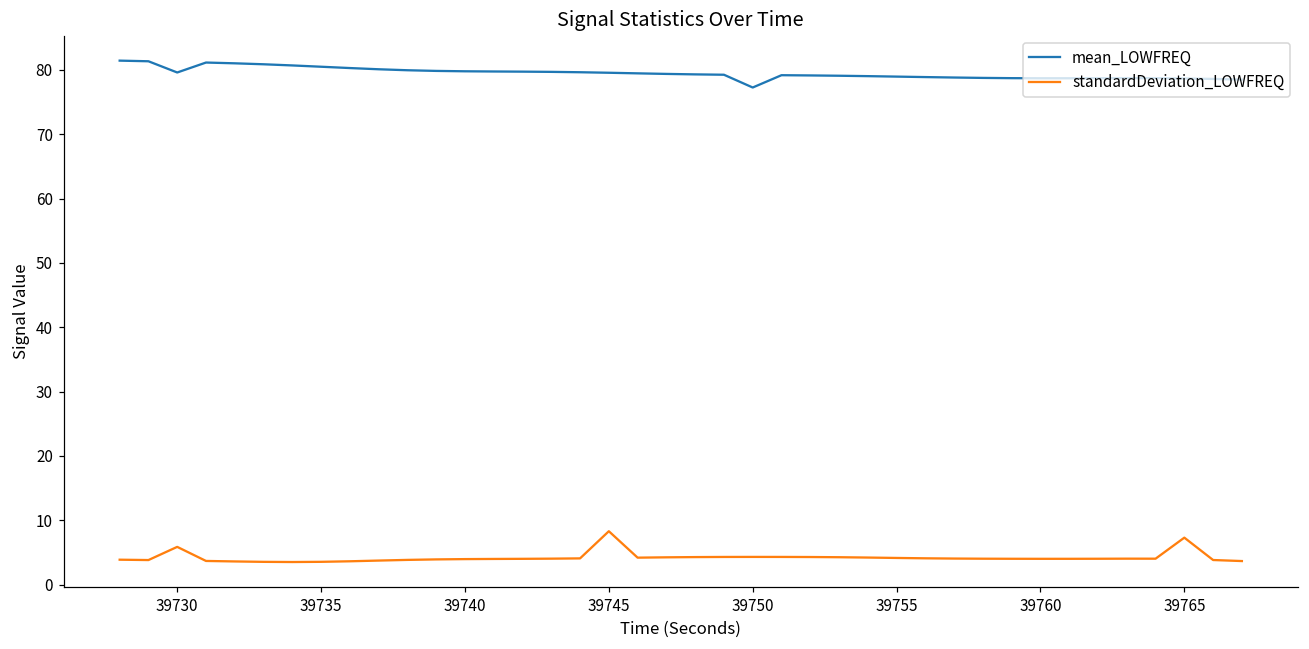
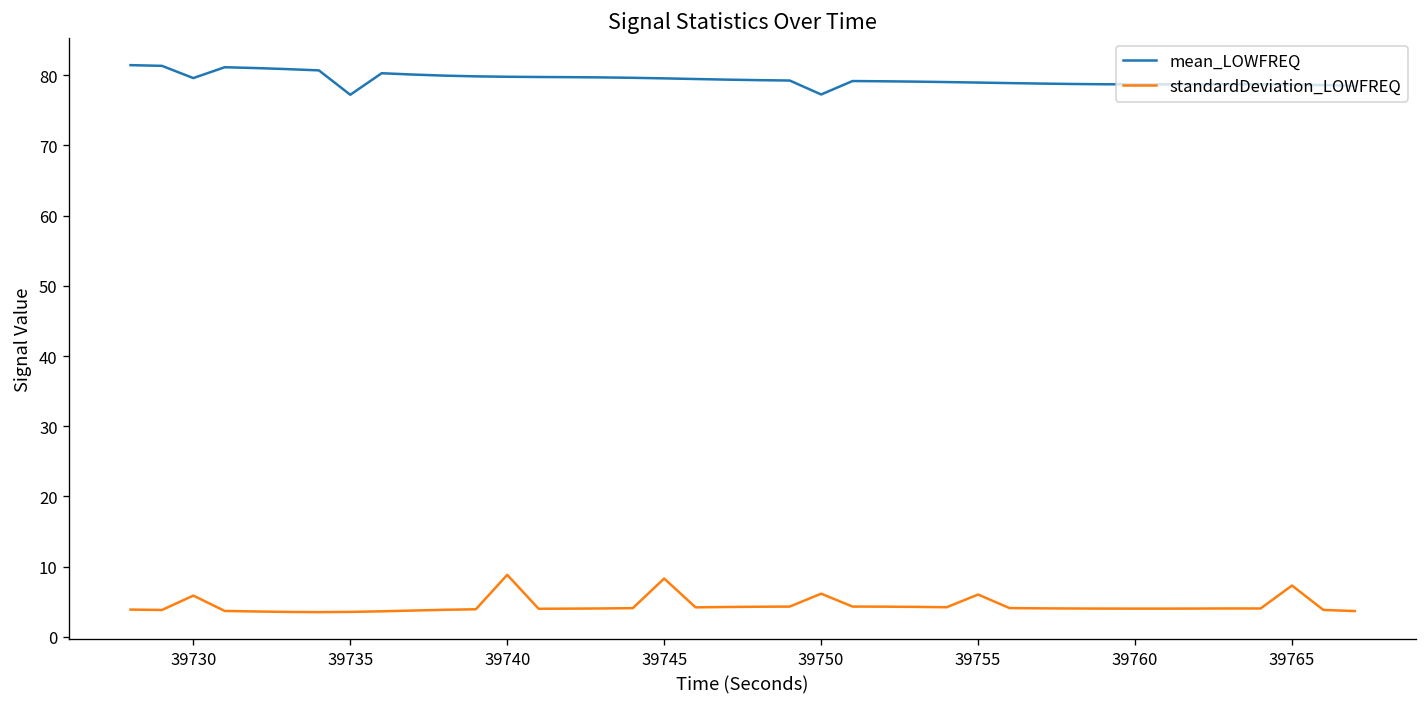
  {
    "mean_LOWFREQ": {
      "39730": 80,
-     "39735": 80,
+     "39735": 77,
      "39740": 80,
      "39745": 80,
      "39750": 77,
      "39755": 79
    },
    "standardDeviation_LOWFREQ": {
      "39730": 6,
      "39735": 4,
-     "39740": 4,
+     "39740": 9,
      "39745": 8,
-     "39750": 4,
-     "39755": 4,
+     "39750": 6,
+     "39755": 6,
      "39760": 4,
      "39765": 7
    }
  }
